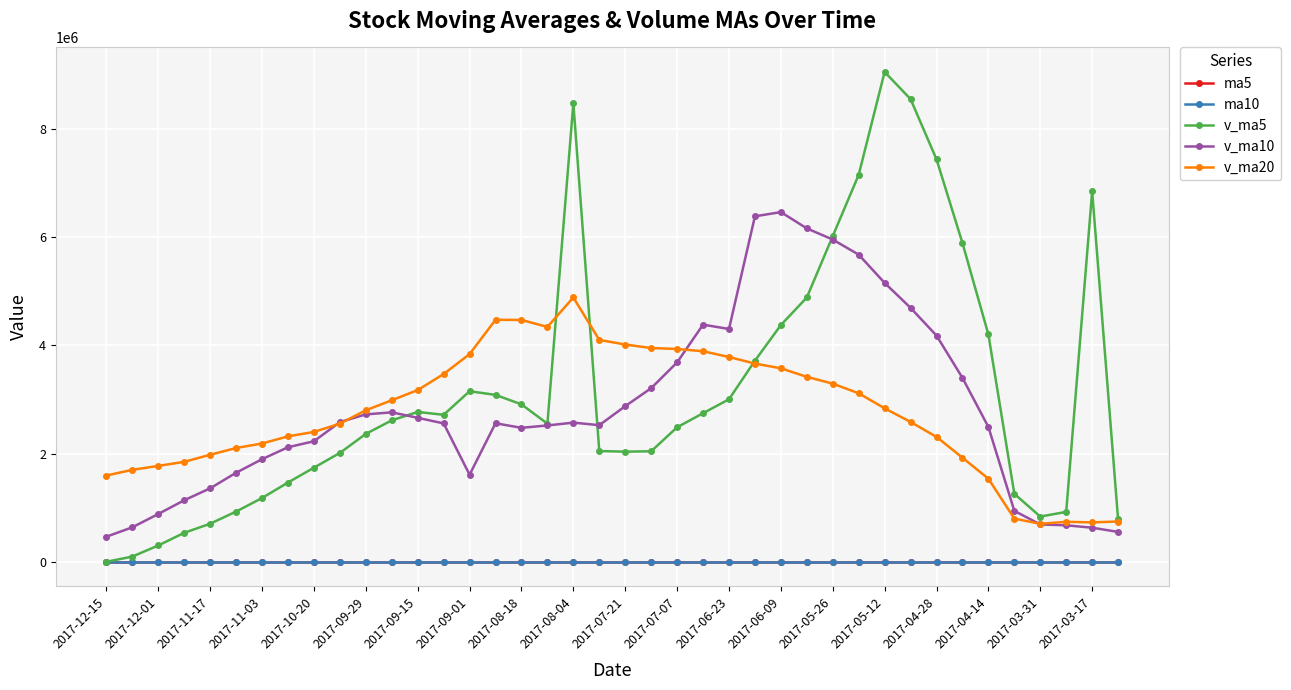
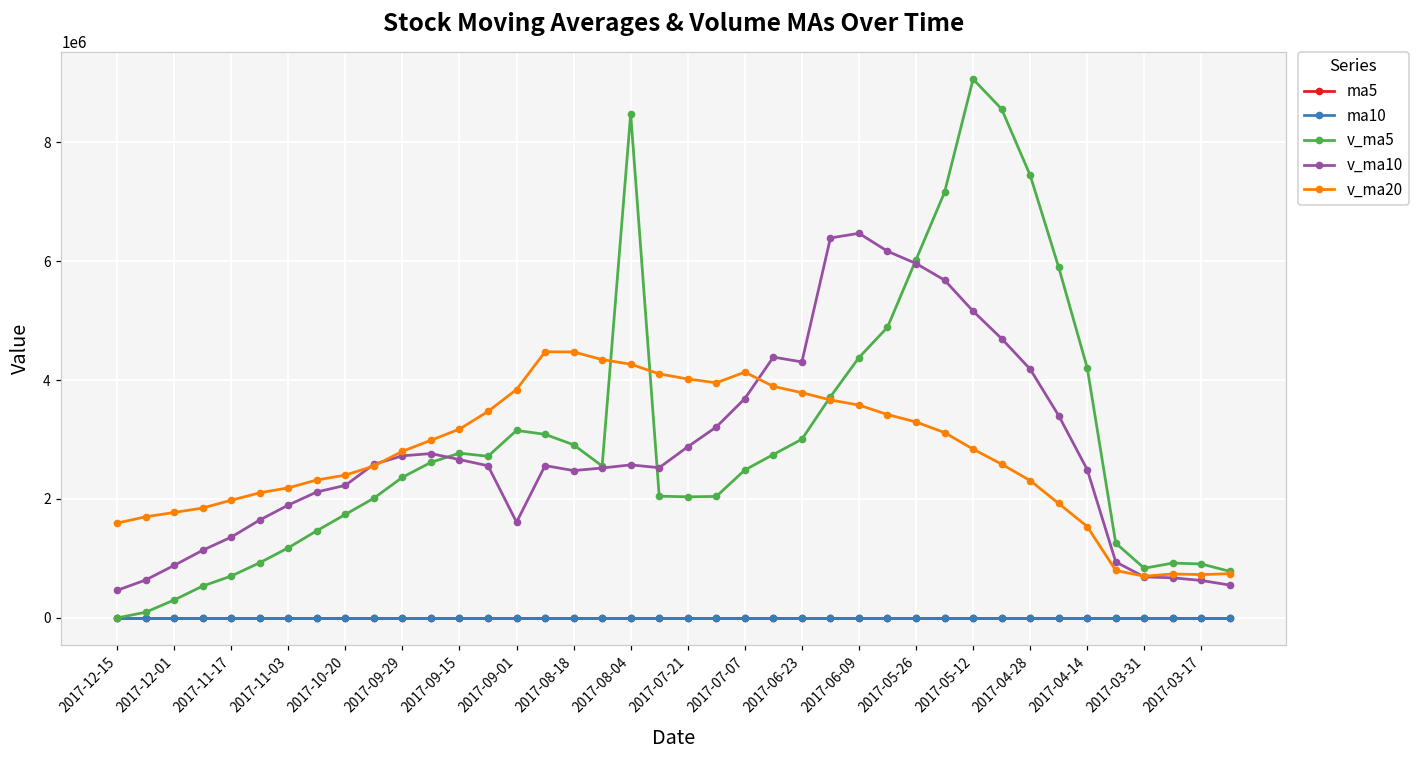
  {
    "ma10": {
      "2017-12-01": 0,
      "2017-11-17": 0,
      "2017-11-03": 0,
      "2017-10-20": 0,
      "2017-09-29": 0,
      "2017-09-15": 0,
      "2017-09-01": 0,
      "2017-08-18": 0,
      "2017-08-04": 0,
      "2017-07-21": 0,
      "2017-07-07": 0,
      "2017-06-23": 0,
      "2017-06-09": 0,
      "2017-05-26": 0,
      "2017-05-12": 0,
      "2017-04-28": 0,
      "2017-04-14": 0,
      "2017-03-31": 0,
      "2017-03-17": 0
    },
    "v_ma5": {
      "2017-12-01": 300000,
      "2017-11-17": 700000,
      "2017-11-03": 1200000,
      "2017-10-20": 1700000,
      "2017-09-29": 2400000,
      "2017-09-15": 2800000,
      "2017-09-01": 3200000,
      "2017-08-18": 2900000,
      "2017-08-04": 8500000,
      "2017-07-21": 2000000,
      "2017-07-07": 2500000,
      "2017-06-23": 3000000,
      "2017-06-09": 4400000,
      "2017-05-26": 6000000,
      "2017-05-12": 9100000,
      "2017-04-28": 7400000,
      "2017-04-14": 4200000,
      "2017-03-31": 800000,
-     "2017-03-17": 6900000
+     "2017-03-17": 900000
    },
    "v_ma10": {
      "2017-12-15": 500000,
      "2017-12-01": 900000,
      "2017-11-17": 1400000,
      "2017-11-03": 1900000,
      "2017-10-20": 2200000,
      "2017-09-29": 2700000,
      "2017-09-15": 2700000,
      "2017-09-01": 1600000,
      "2017-08-18": 2500000,
      "2017-08-04": 2600000,
      "2017-07-21": 2900000,
      "2017-07-07": 3700000,
      "2017-06-23": 4300000,
      "2017-06-09": 6500000,
      "2017-05-26": 6000000,
      "2017-05-12": 5200000,
      "2017-04-28": 4200000,
      "2017-04-14": 2500000,
      "2017-03-17": 600000
    },
    "v_ma20": {
      "2017-12-15": 1600000,
      "2017-12-01": 1800000,
      "2017-11-17": 2000000,
      "2017-11-03": 2200000,
      "2017-10-20": 2400000,
      "2017-09-29": 2800000,
      "2017-09-15": 3200000,
      "2017-09-01": 3800000,
      "2017-08-18": 4500000,
-     "2017-08-04": 4900000,
+     "2017-08-04": 4300000,
      "2017-07-21": 4000000,
-     "2017-07-07": 3900000,
+     "2017-07-07": 4100000,
      "2017-06-23": 3800000,
      "2017-06-09": 3600000,
      "2017-05-26": 3300000,
      "2017-05-12": 2800000,
      "2017-04-28": 2300000,
      "2017-04-14": 1500000,
      "2017-03-17": 700000
    }
  }
